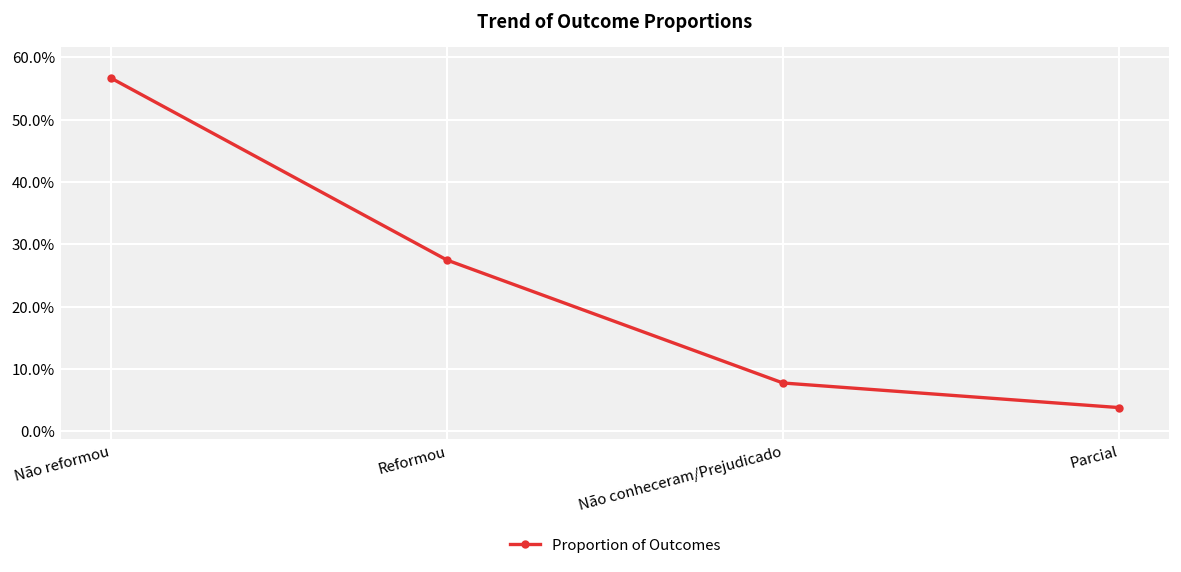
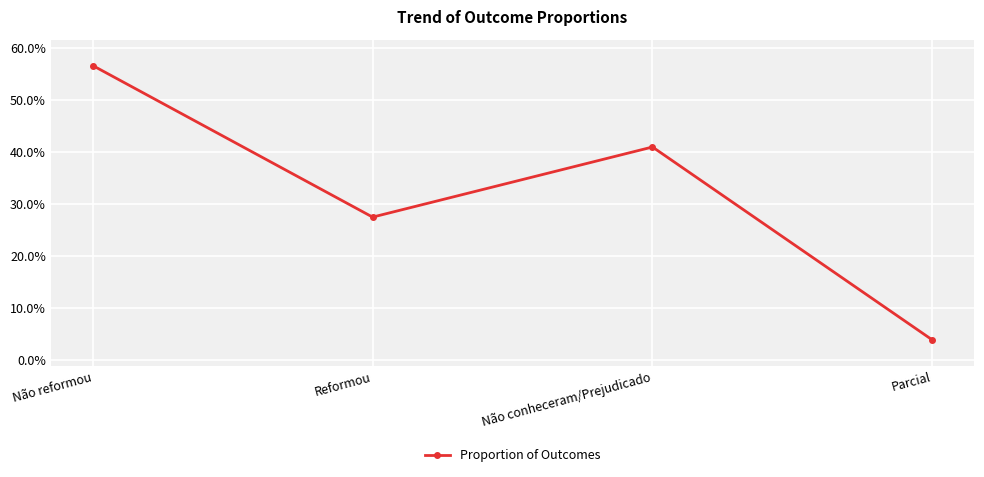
  {
    "Não reformou": "57%",
    "Reformou": "27%",
-   "Não conheceram/Prejudicado": "8%",
+   "Não conheceram/Prejudicado": "41%",
    "Parcial": "4%"
  }
